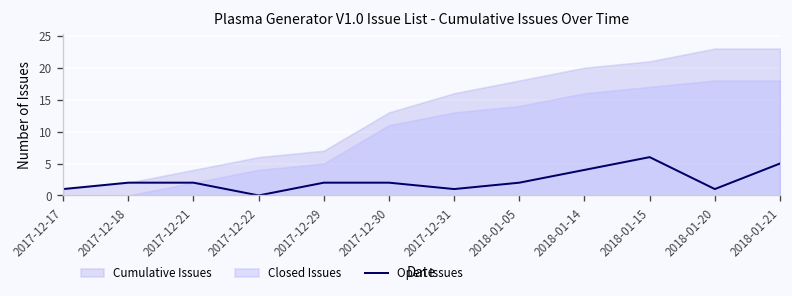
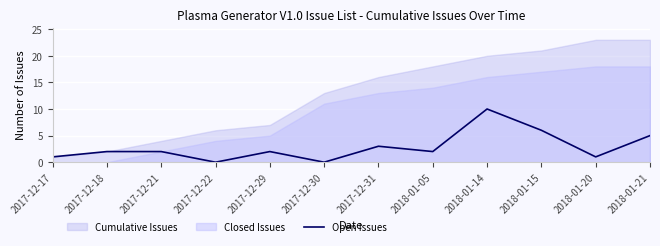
  {
    "Open Issues": {
      "2017-12-22": 0,
      "2017-12-29": 2,
-     "2017-12-30": 2,
-     "2017-12-31": 1,
+     "2017-12-30": 0,
+     "2017-12-31": 3,
      "2018-01-05": 2,
-     "2018-01-14": 4,
+     "2018-01-14": 10,
      "2018-01-15": 6,
      "2018-01-20": 1,
      "2018-01-21": 5
    }
  }
